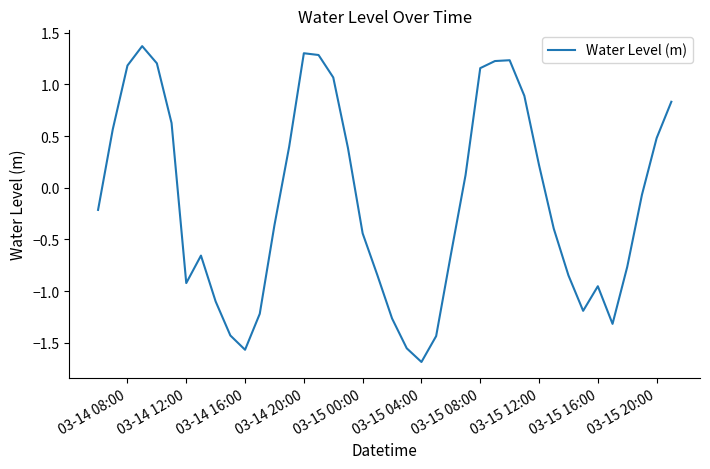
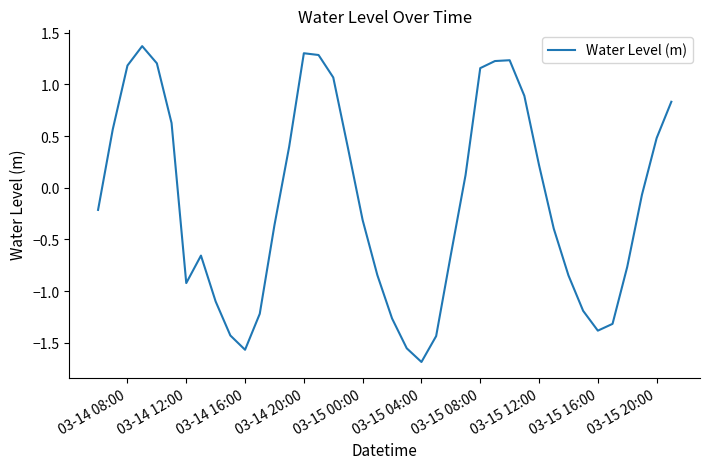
  {
    "03-14 08:00": 1.18,
    "03-14 12:00": -0.92,
    "03-14 16:00": -1.57,
    "03-14 20:00": 1.30,
-   "03-15 00:00": -0.44,
+   "03-15 00:00": -0.31,
    "03-15 04:00": -1.69,
    "03-15 08:00": 1.16,
    "03-15 12:00": 0.22,
-   "03-15 16:00": -0.95,
+   "03-15 16:00": -1.38,
    "03-15 20:00": 0.48
  }
